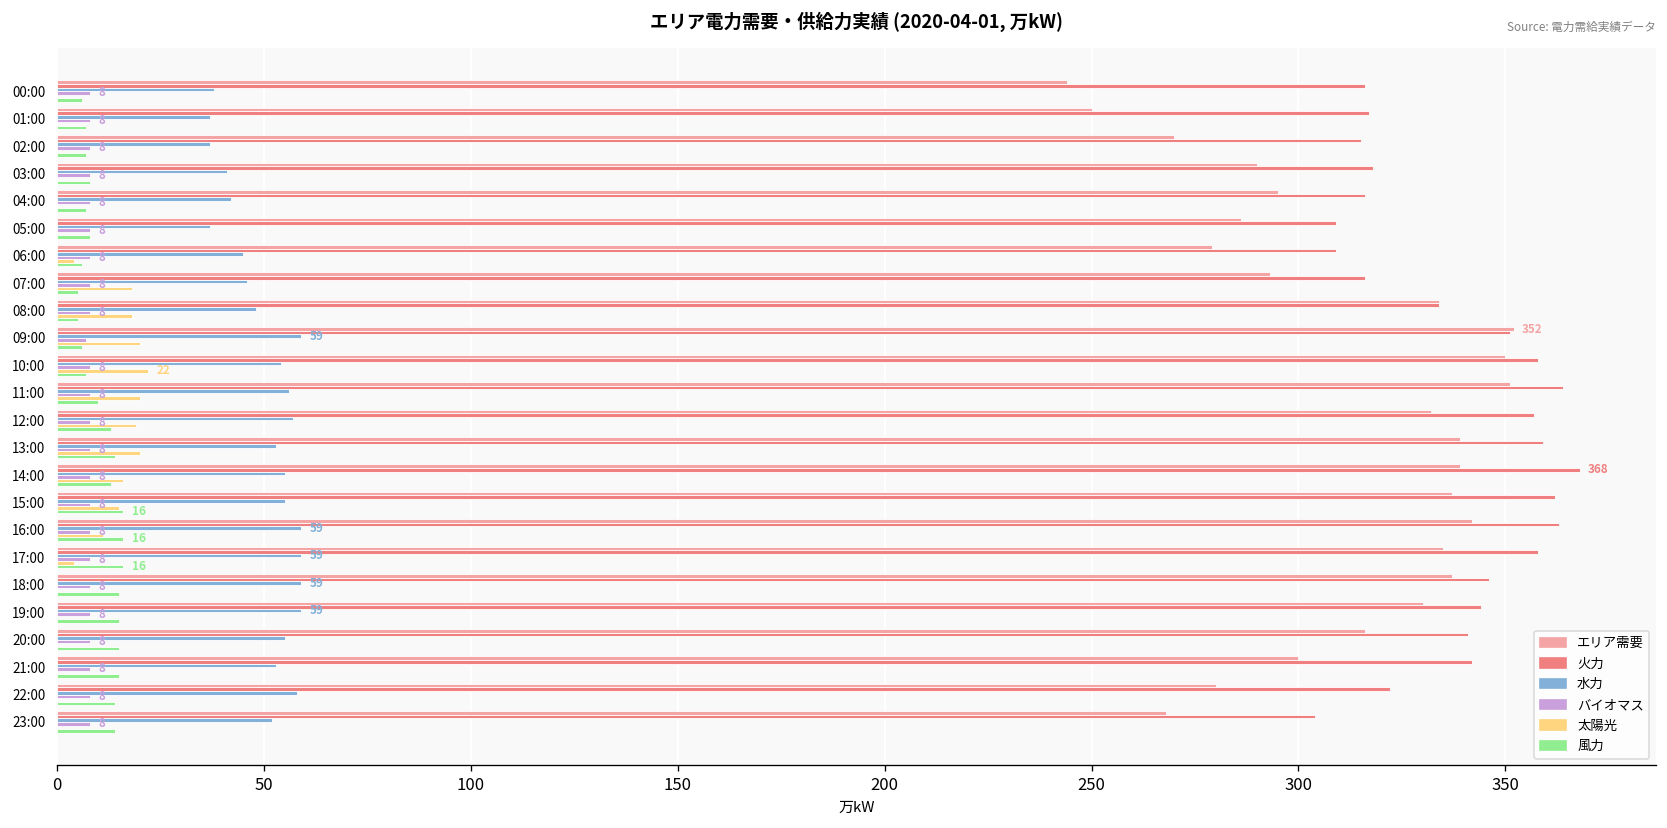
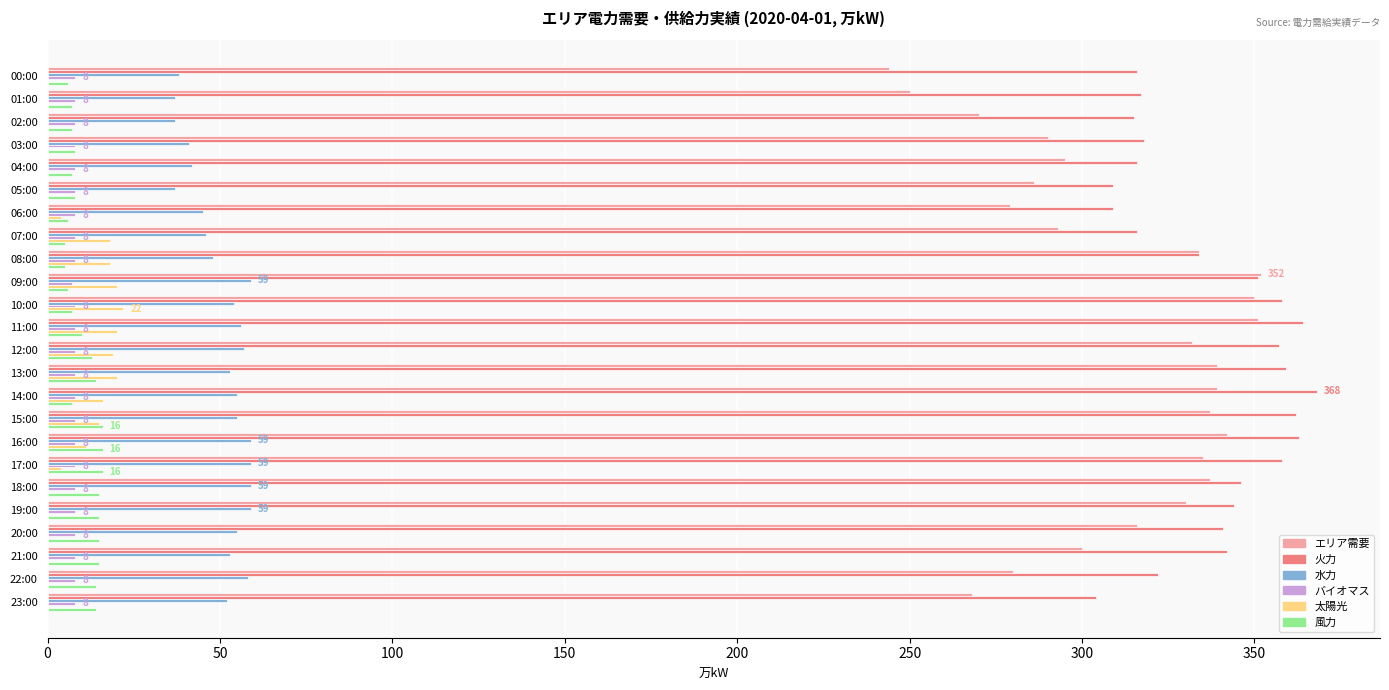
  {
    "水力": {
      "09:00": 59,
      "16:00": 59,
      "17:00": 59,
      "18:00": 59,
      "19:00": 59
    },
    "バイオマス": {
      "00:00": 8,
      "01:00": 8,
      "02:00": 8,
      "03:00": 8,
      "04:00": 8,
      "05:00": 8,
      "06:00": 8,
      "07:00": 8,
      "08:00": 8,
      "10:00": 8,
      "11:00": 8,
      "12:00": 8,
      "13:00": 8,
      "14:00": 8,
      "15:00": 8,
      "16:00": 8,
      "17:00": 8,
      "18:00": 8,
      "19:00": 8,
      "20:00": 8,
      "21:00": 8,
      "22:00": 8,
      "23:00": 8
    },
    "太陽光": {
      "10:00": 22
    },
    "風力": {
      "00:00": 6,
      "01:00": 7,
      "02:00": 7,
      "04:00": 7,
      "06:00": 6,
      "07:00": 5,
      "08:00": 5,
      "09:00": 6,
      "10:00": 7,
      "13:00": 14,
-     "14:00": 13,
+     "14:00": 7,
      "18:00": 15,
      "19:00": 15,
      "20:00": 15,
      "21:00": 15,
      "22:00": 14,
      "23:00": 14
    }
  }
